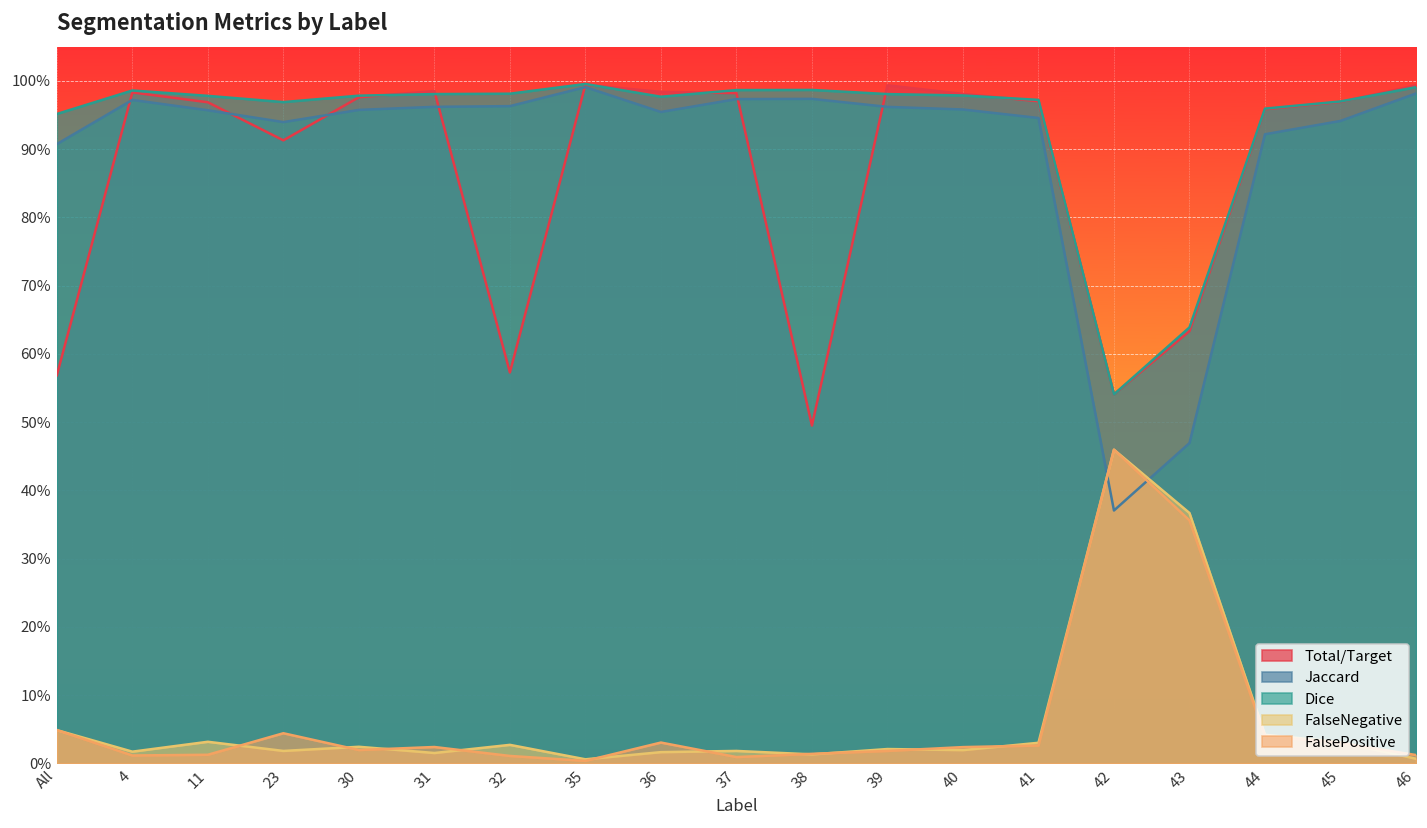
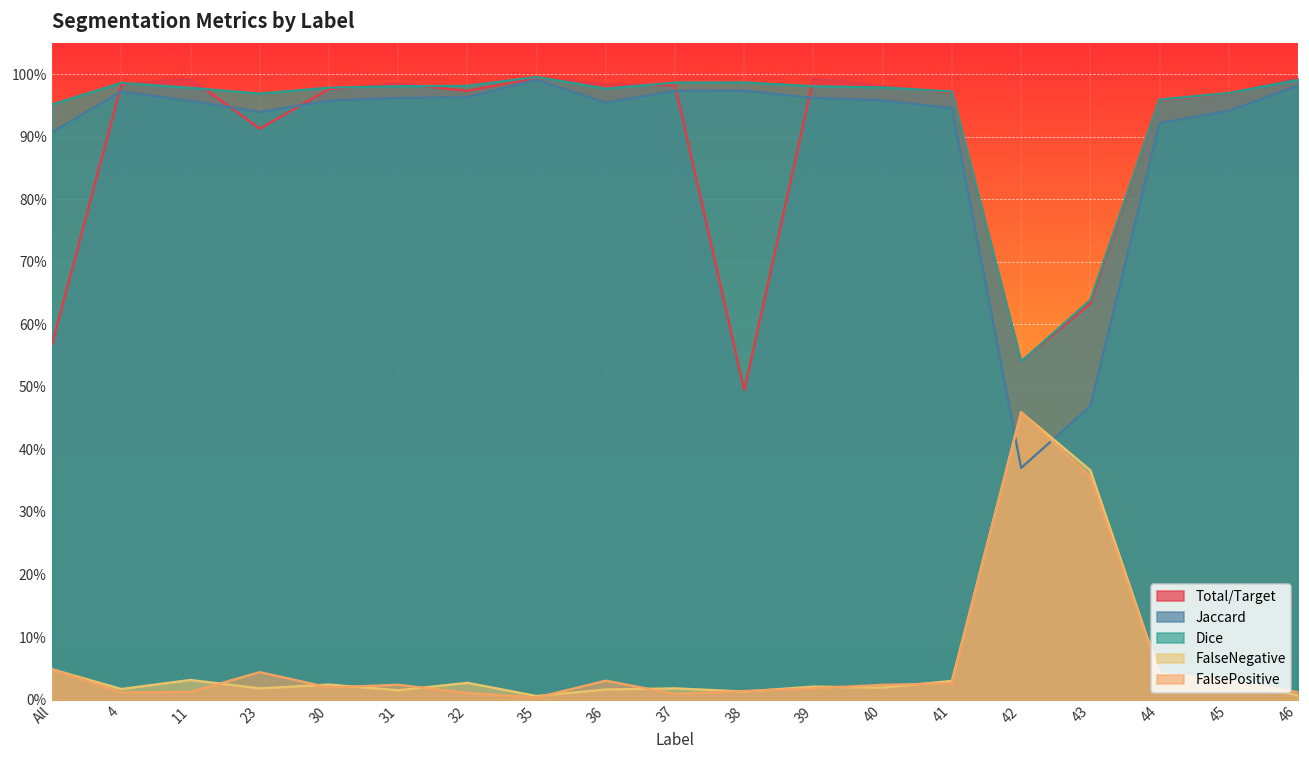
  {
    "Total/Target": {
      "All": "57%",
-     "11": "97%",
+     "11": "99%",
      "23": "91%",
-     "32": "57%",
+     "32": "97%",
      "36": "98%",
      "38": "49%",
      "39": "99%",
      "43": "63%"
    }
  }
